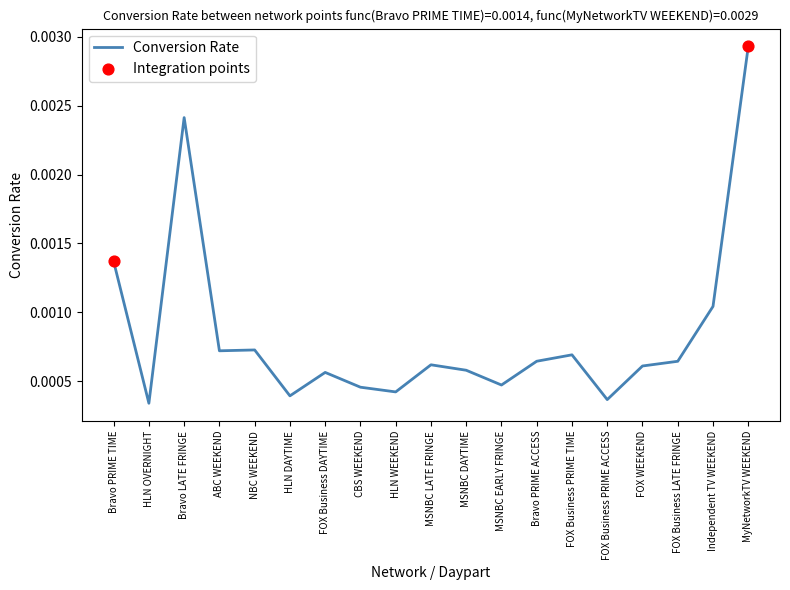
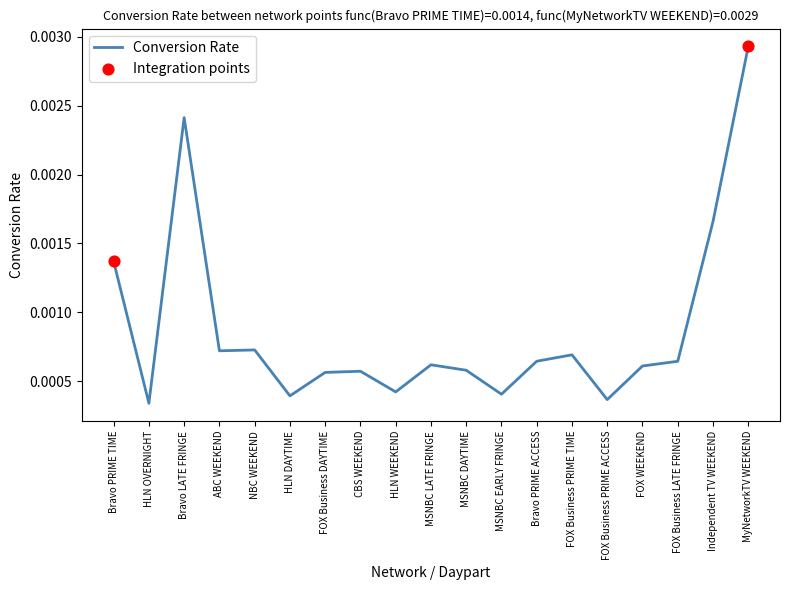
  {
    "Conversion Rate": {
      "HLN OVERNIGHT": 0.00034,
      "Bravo LATE FRINGE": 0.00241,
      "ABC WEEKEND": 0.00072,
      "NBC WEEKEND": 0.00073,
      "HLN DAYTIME": 0.00039,
      "FOX Business DAYTIME": 0.00056,
-     "CBS WEEKEND": 0.00046,
+     "CBS WEEKEND": 0.00057,
      "HLN WEEKEND": 0.00042,
      "MSNBC LATE FRINGE": 0.00062,
      "MSNBC DAYTIME": 0.00058,
-     "MSNBC EARLY FRINGE": 0.00047,
+     "MSNBC EARLY FRINGE": 0.00041,
      "Bravo PRIME ACCESS": 0.00065,
      "FOX Business PRIME TIME": 0.00069,
      "FOX Business PRIME ACCESS": 0.00037,
      "FOX WEEKEND": 0.00061,
      "FOX Business LATE FRINGE": 0.00065,
-     "Independent TV WEEKEND": 0.00104
+     "Independent TV WEEKEND": 0.00166
    }
  }
